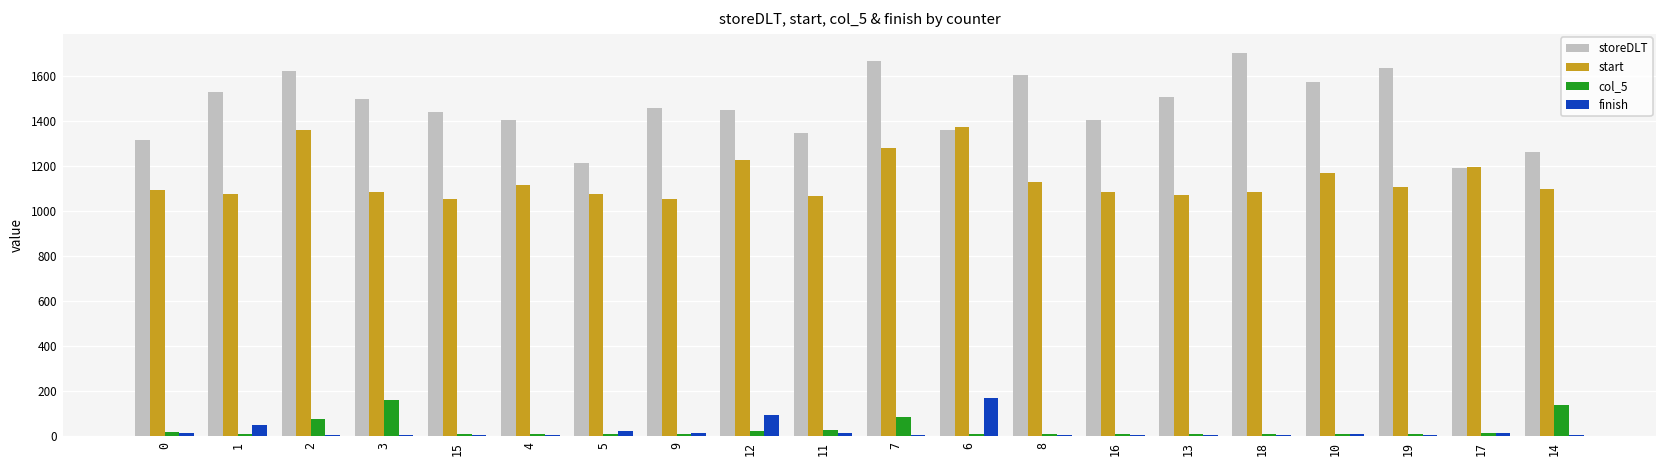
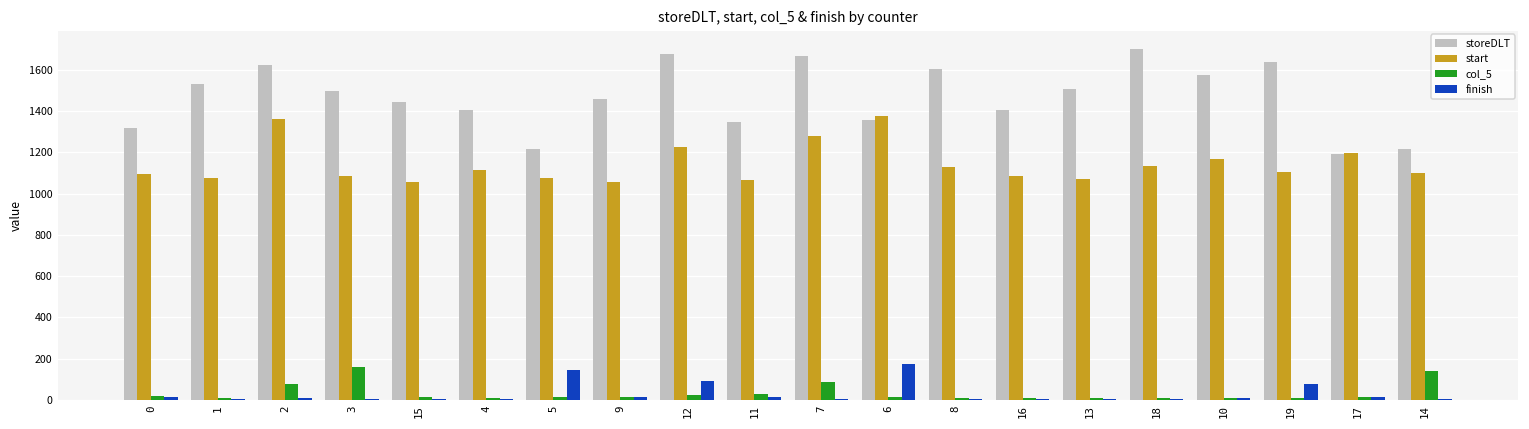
  {
    "storeDLT": {
      "0": 1320,
      "1": 1530,
      "2": 1620,
      "3": 1500,
      "15": 1440,
      "4": 1410,
      "5": 1220,
      "9": 1460,
-     "12": 1450,
+     "12": 1680,
      "11": 1350,
      "7": 1670,
      "6": 1360,
      "8": 1610,
      "16": 1410,
      "13": 1510,
      "18": 1700,
      "10": 1580,
      "19": 1640,
      "17": 1190,
-     "14": 1260
+     "14": 1220
    },
    "start": {
      "0": 1100,
      "1": 1080,
      "2": 1360,
      "3": 1090,
      "15": 1050,
      "4": 1120,
      "5": 1080,
      "9": 1050,
      "12": 1230,
      "11": 1070,
      "7": 1280,
      "6": 1380,
      "8": 1130,
      "16": 1090,
      "13": 1070,
-     "18": 1090,
+     "18": 1140,
      "10": 1170,
      "19": 1110,
      "17": 1200,
      "14": 1100
    },
    "col_5": {
      "0": 20,
      "2": 80,
      "3": 160,
      "12": 20,
      "11": 30,
      "7": 90,
      "14": 140
    },
    "finish": {
      "0": 10,
-     "1": 50,
-     "5": 20,
+     "1": 0,
+     "5": 140,
      "9": 10,
      "12": 90,
      "11": 10,
      "6": 170,
-     "19": 10
+     "19": 70
    }
  }
